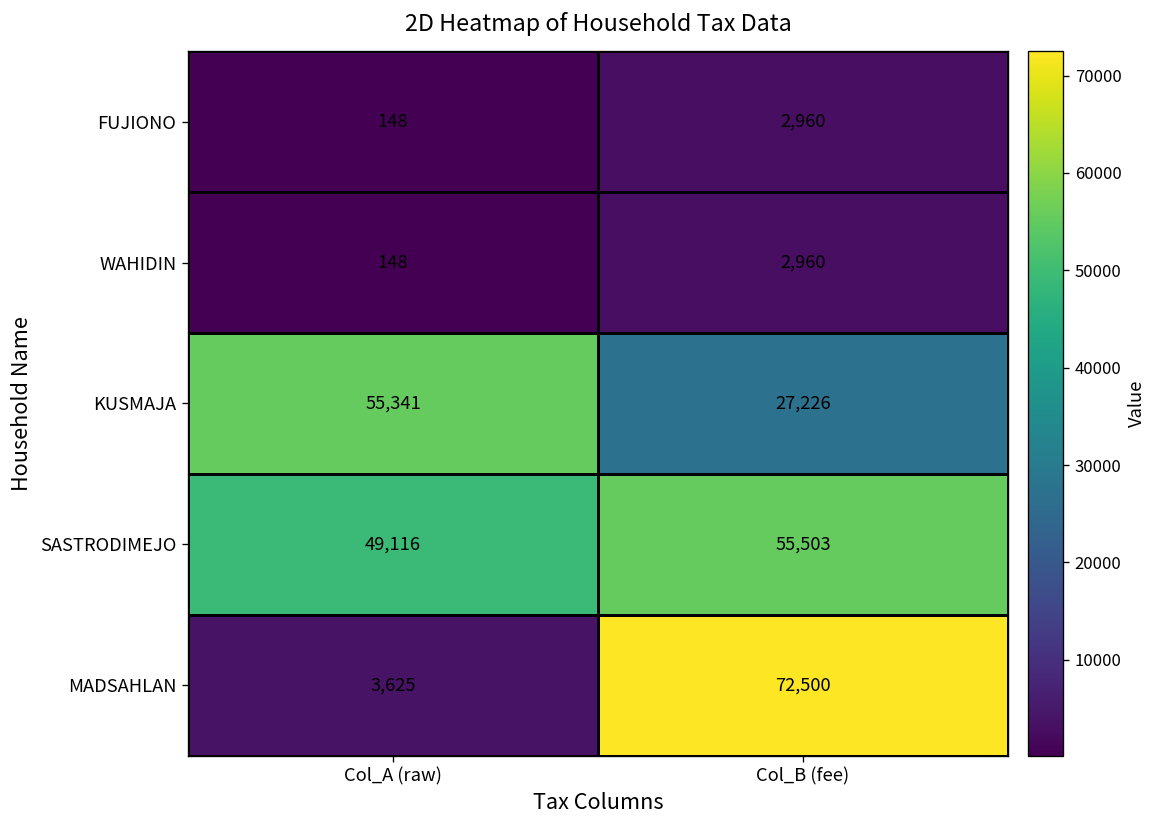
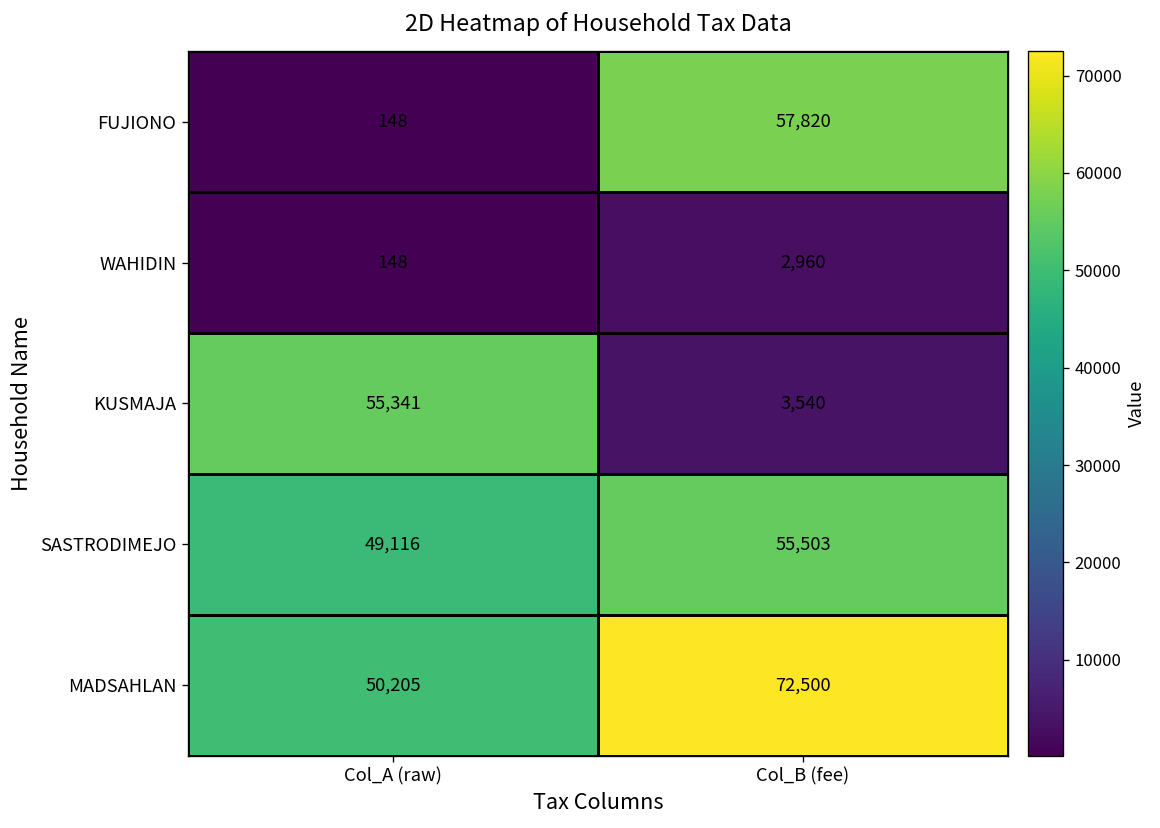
  {
    "FUJIONO": {
      "Col_A (raw)": "148",
-     "Col_B (fee)": "2,960"
+     "Col_B (fee)": "57,820"
    },
    "WAHIDIN": {
      "Col_A (raw)": "148",
      "Col_B (fee)": "2,960"
    },
    "KUSMAJA": {
      "Col_A (raw)": "55,341",
-     "Col_B (fee)": "27,226"
+     "Col_B (fee)": "3,540"
    },
    "SASTRODIMEJO": {
      "Col_A (raw)": "49,116",
      "Col_B (fee)": "55,503"
    },
    "MADSAHLAN": {
-     "Col_A (raw)": "3,625",
+     "Col_A (raw)": "50,205",
      "Col_B (fee)": "72,500"
    }
  }
